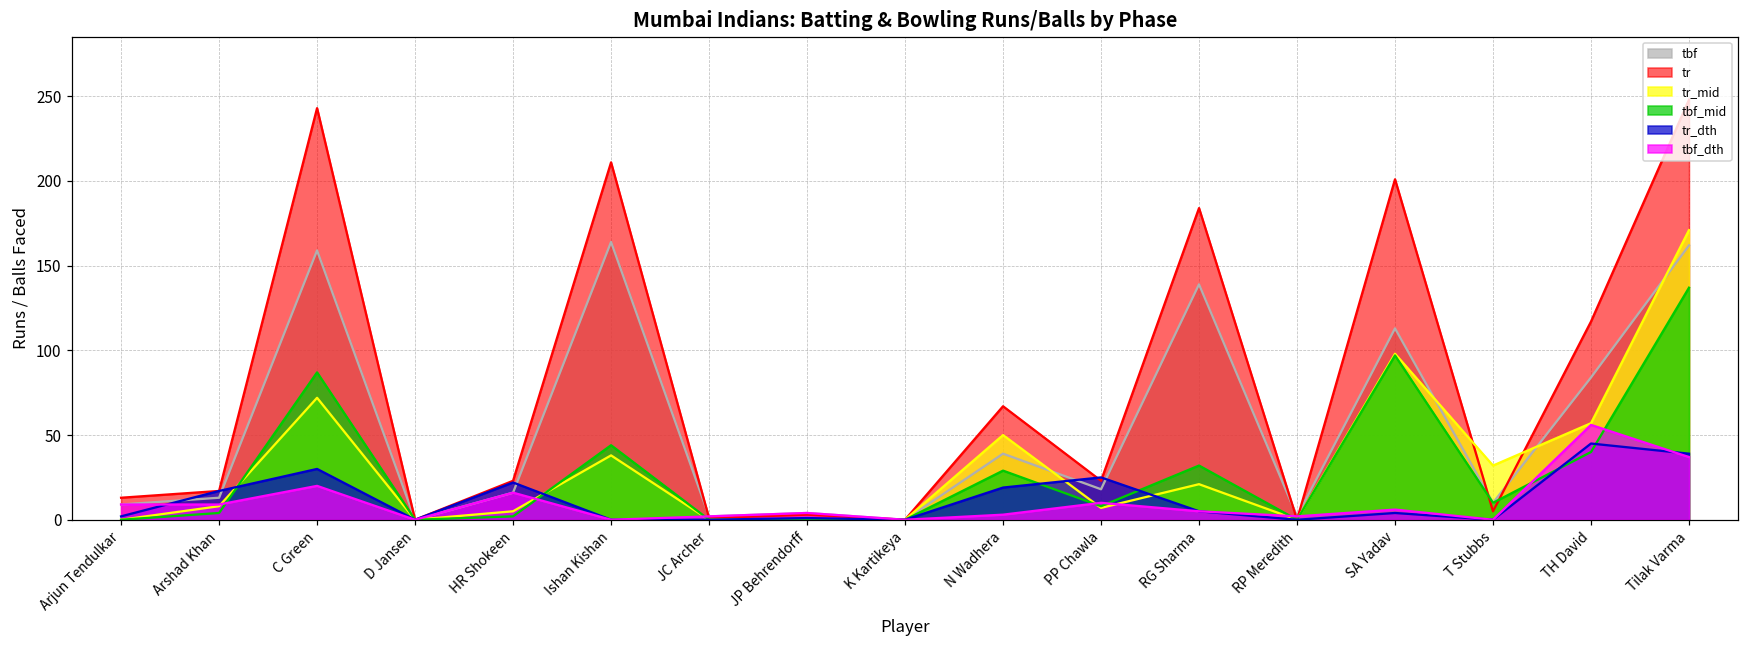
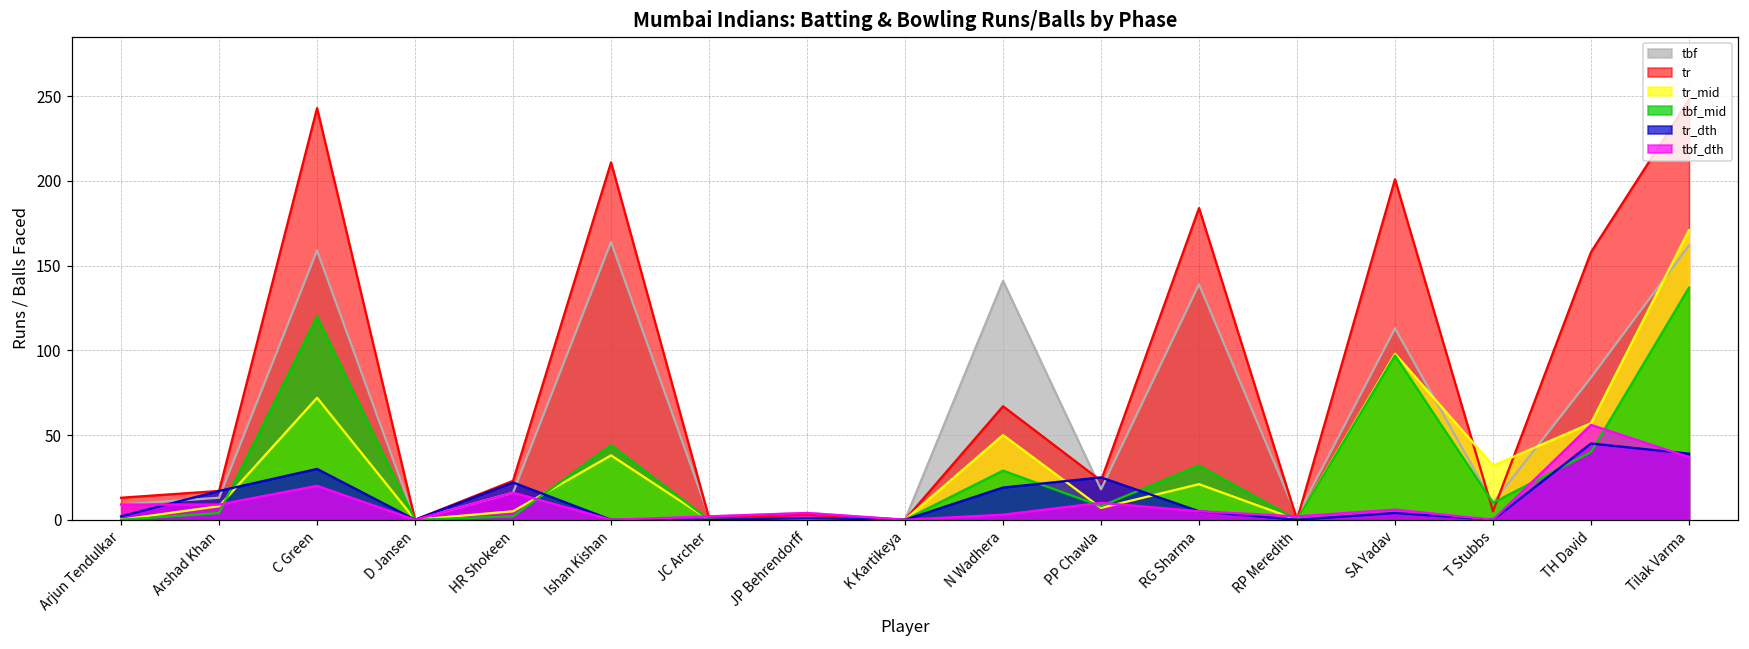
  {
    "tbf": {
      "Arshad Khan": 13,
      "C Green": 159,
      "Ishan Kishan": 164,
-     "N Wadhera": 39,
+     "N Wadhera": 141,
      "PP Chawla": 18,
      "RG Sharma": 139,
      "SA Yadav": 113,
      "TH David": 84,
      "Tilak Varma": 162
    },
    "tr": {
      "Arjun Tendulkar": 13,
      "C Green": 243,
      "Ishan Kishan": 211,
      "N Wadhera": 67,
      "PP Chawla": 23,
      "RG Sharma": 184,
      "SA Yadav": 201,
      "T Stubbs": 5,
-     "TH David": 117
+     "TH David": 158
    },
    "tr_mid": {
      "C Green": 72,
      "HR Shokeen": 5,
      "Ishan Kishan": 38,
      "N Wadhera": 50,
      "RG Sharma": 21,
      "T Stubbs": 32,
      "Tilak Varma": 171
    },
    "tbf_mid": {
      "Arshad Khan": 4,
-     "C Green": 87,
+     "C Green": 120,
      "HR Shokeen": 2,
      "Ishan Kishan": 44,
      "N Wadhera": 29,
      "RG Sharma": 32,
      "TH David": 40,
      "Tilak Varma": 137
    },
    "tr_dth": {
      "Arjun Tendulkar": 2,
      "C Green": 30,
      "N Wadhera": 19,
      "PP Chawla": 25,
      "SA Yadav": 4,
      "TH David": 45,
      "Tilak Varma": 39
    },
    "tbf_dth": {
      "C Green": 20,
      "N Wadhera": 3,
      "PP Chawla": 10,
      "SA Yadav": 6,
      "Tilak Varma": 37
    }
  }
